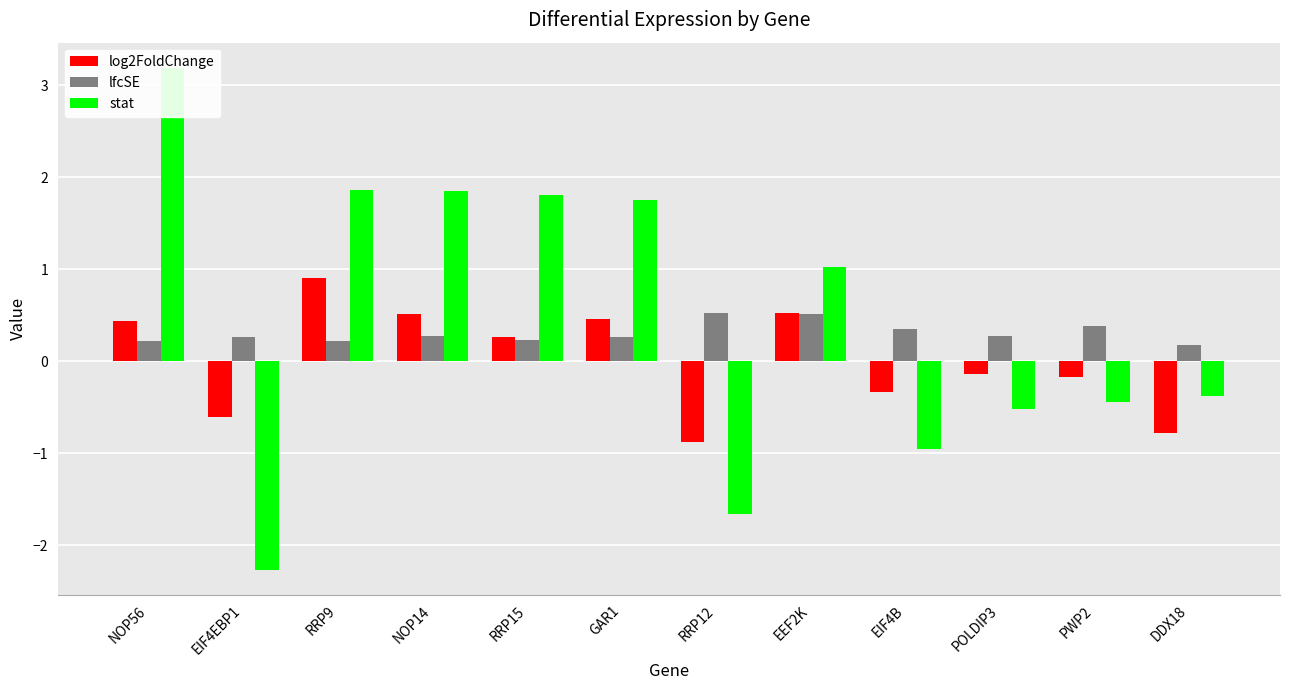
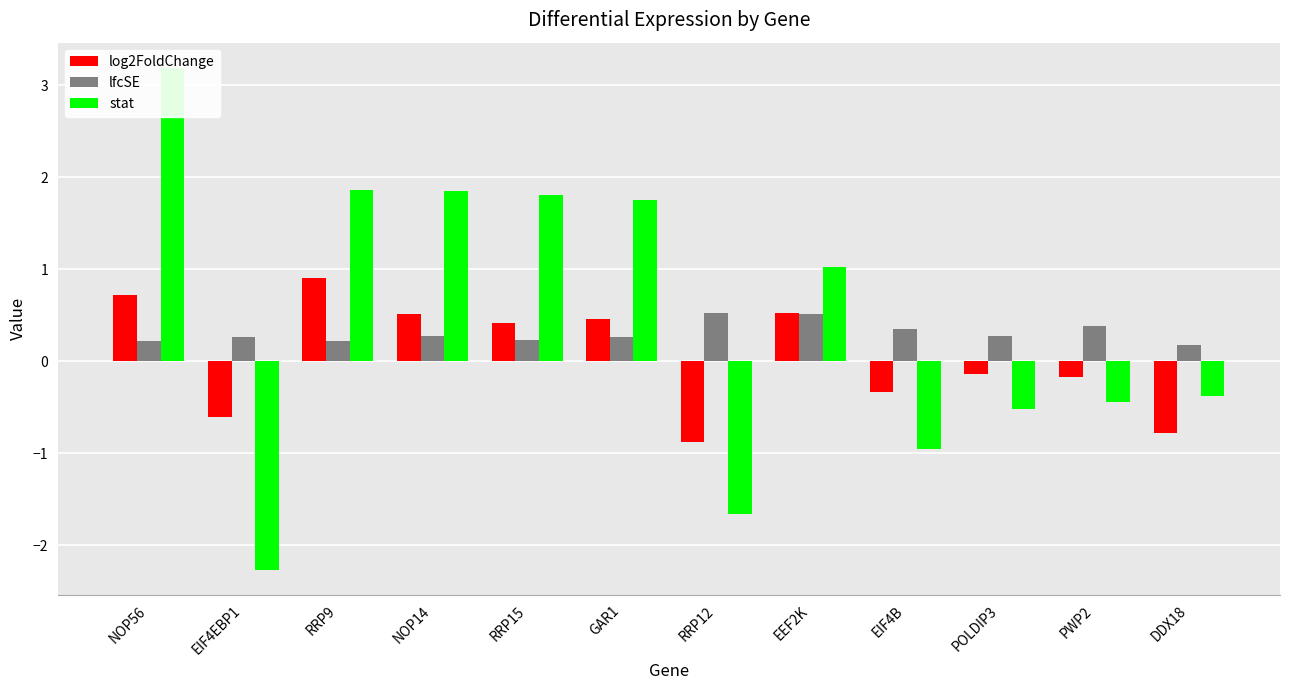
  {
    "log2FoldChange": {
-     "NOP56": 0.4,
+     "NOP56": 0.7,
      "EIF4EBP1": -0.6,
      "RRP9": 0.9,
      "NOP14": 0.5,
-     "RRP15": 0.3,
+     "RRP15": 0.4,
      "GAR1": 0.5,
      "RRP12": -0.9,
      "EEF2K": 0.5,
      "EIF4B": -0.3,
      "POLDIP3": -0.1,
      "PWP2": -0.2,
      "DDX18": -0.8
    },
    "lfcSE": {
      "NOP56": 0.2,
      "EIF4EBP1": 0.3,
      "RRP9": 0.2,
      "NOP14": 0.3,
      "RRP15": 0.2,
      "GAR1": 0.3,
      "RRP12": 0.5,
      "EEF2K": 0.5,
      "EIF4B": 0.3,
      "POLDIP3": 0.3,
      "PWP2": 0.4,
      "DDX18": 0.2
    },
    "stat": {
      "EIF4EBP1": -2.3,
      "RRP9": 1.9,
      "NOP14": 1.9,
      "RRP15": 1.8,
      "GAR1": 1.8,
      "RRP12": -1.7,
      "EEF2K": 1.0,
      "EIF4B": -1.0,
      "POLDIP3": -0.5,
      "PWP2": -0.4,
      "DDX18": -0.4
    }
  }
